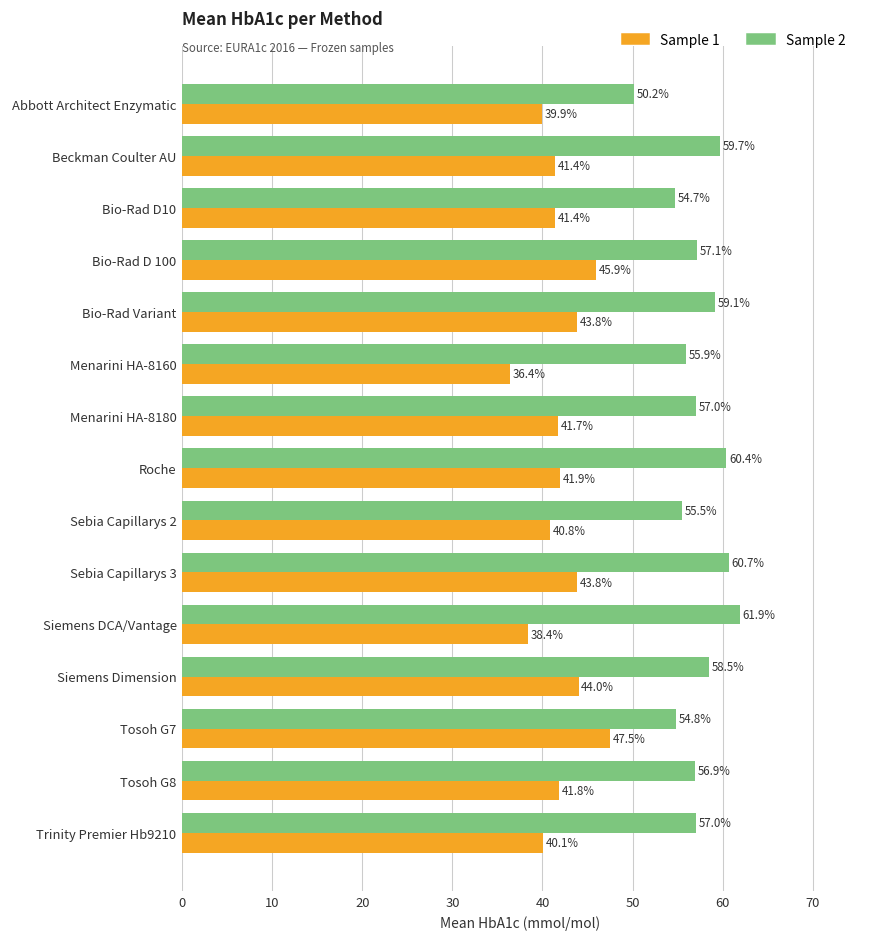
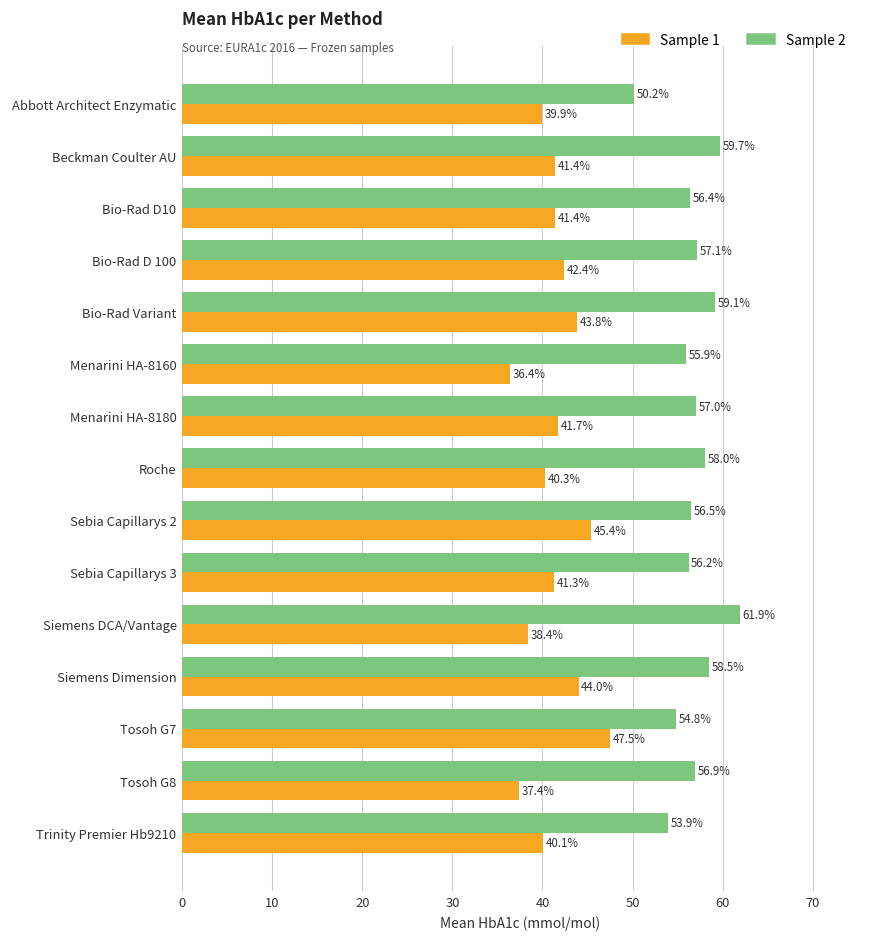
  {
    "Sample 1": {
      "Abbott Architect Enzymatic": "39.9%",
      "Beckman Coulter AU": "41.4%",
      "Bio-Rad D10": "41.4%",
-     "Bio-Rad D 100": "45.9%",
+     "Bio-Rad D 100": "42.4%",
      "Bio-Rad Variant": "43.8%",
      "Menarini HA-8160": "36.4%",
      "Menarini HA-8180": "41.7%",
-     "Roche": "41.9%",
-     "Sebia Capillarys 2": "40.8%",
-     "Sebia Capillarys 3": "43.8%",
+     "Roche": "40.3%",
+     "Sebia Capillarys 2": "45.4%",
+     "Sebia Capillarys 3": "41.3%",
      "Siemens DCA/Vantage": "38.4%",
      "Siemens Dimension": "44.0%",
      "Tosoh G7": "47.5%",
-     "Tosoh G8": "41.8%",
+     "Tosoh G8": "37.4%",
      "Trinity Premier Hb9210": "40.1%"
    },
    "Sample 2": {
      "Abbott Architect Enzymatic": "50.2%",
      "Beckman Coulter AU": "59.7%",
-     "Bio-Rad D10": "54.7%",
+     "Bio-Rad D10": "56.4%",
      "Bio-Rad D 100": "57.1%",
      "Bio-Rad Variant": "59.1%",
      "Menarini HA-8160": "55.9%",
      "Menarini HA-8180": "57.0%",
-     "Roche": "60.4%",
-     "Sebia Capillarys 2": "55.5%",
-     "Sebia Capillarys 3": "60.7%",
+     "Roche": "58.0%",
+     "Sebia Capillarys 2": "56.5%",
+     "Sebia Capillarys 3": "56.2%",
      "Siemens DCA/Vantage": "61.9%",
      "Siemens Dimension": "58.5%",
      "Tosoh G7": "54.8%",
      "Tosoh G8": "56.9%",
-     "Trinity Premier Hb9210": "57.0%"
+     "Trinity Premier Hb9210": "53.9%"
    }
  }
